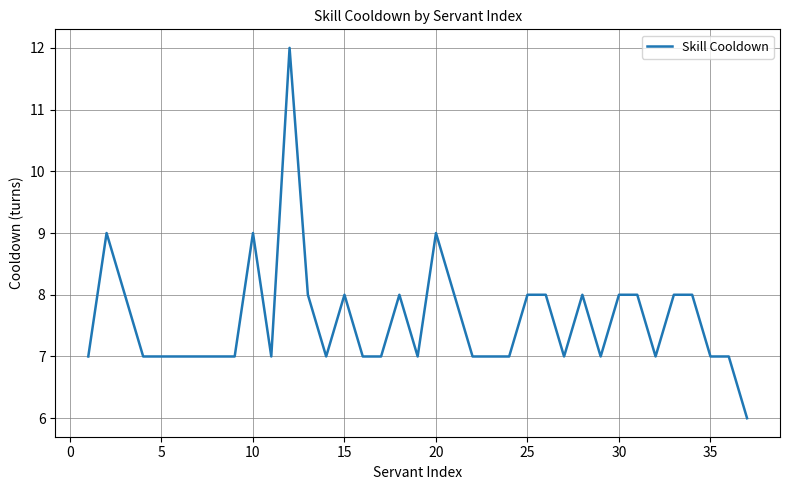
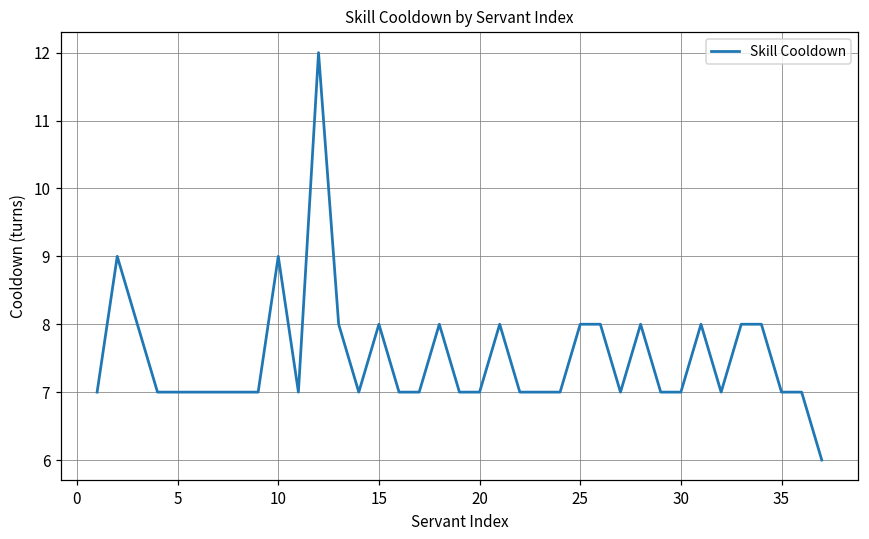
  {
    "5": 7,
    "10": 9,
    "15": 8,
-   "20": 9,
+   "20": 7,
    "25": 8,
-   "30": 8,
+   "30": 7,
    "35": 7
  }
